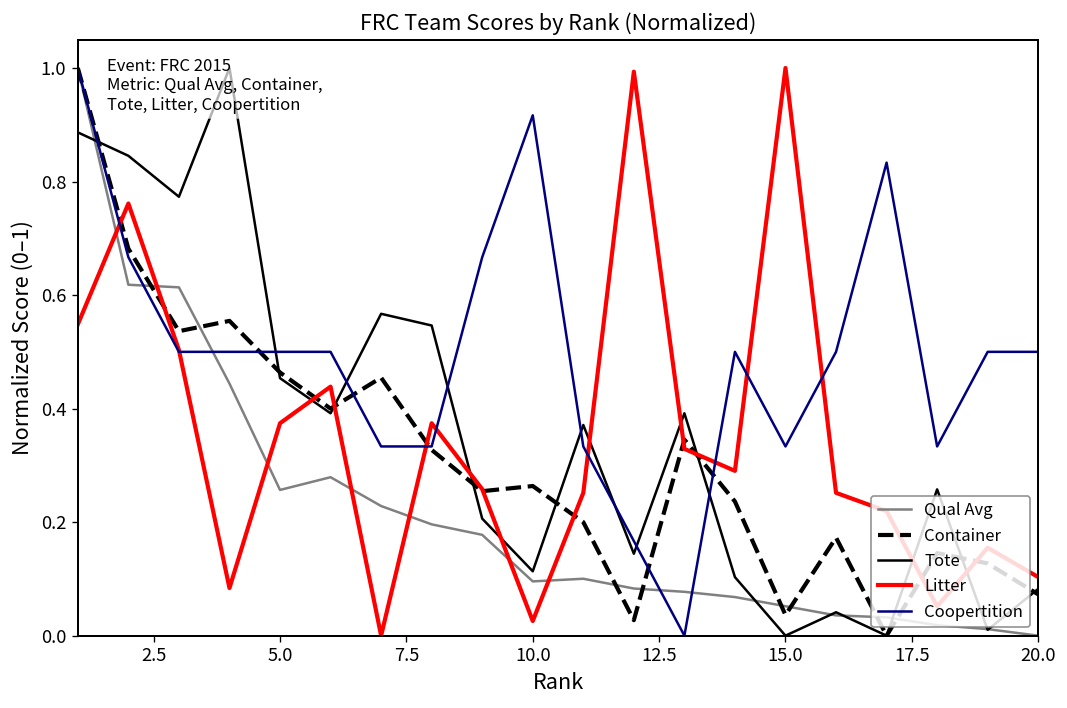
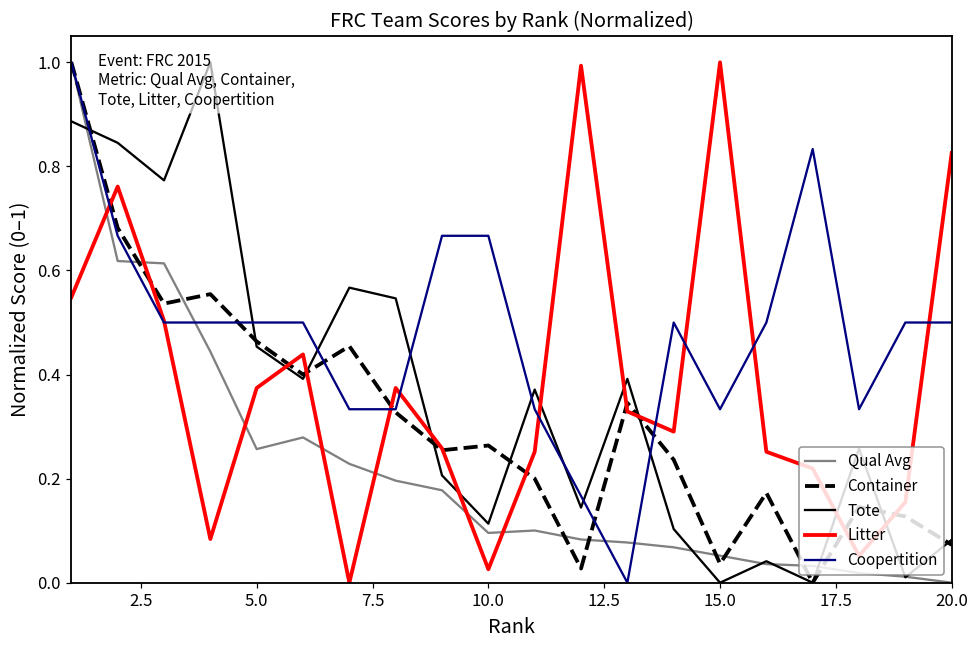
  {
    "Qual Avg": {
      "5.0": 0.26,
      "10.0": 0.10,
      "15.0": 0.05,
      "20.0": 0.00
    },
    "Litter": {
      "5.0": 0.37,
      "10.0": 0.03,
      "15.0": 1.00,
-     "20.0": 0.10
+     "20.0": 0.83
    },
    "Coopertition": {
      "5.0": 0.50,
-     "10.0": 0.92,
+     "10.0": 0.67,
      "15.0": 0.33,
      "20.0": 0.50
    }
  }
